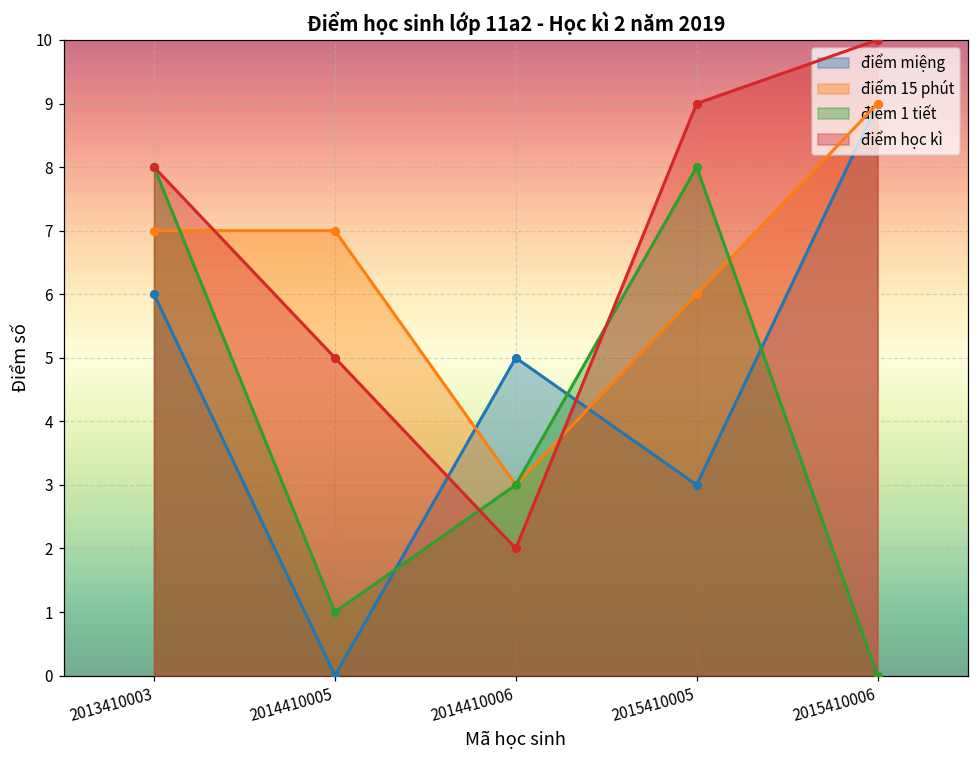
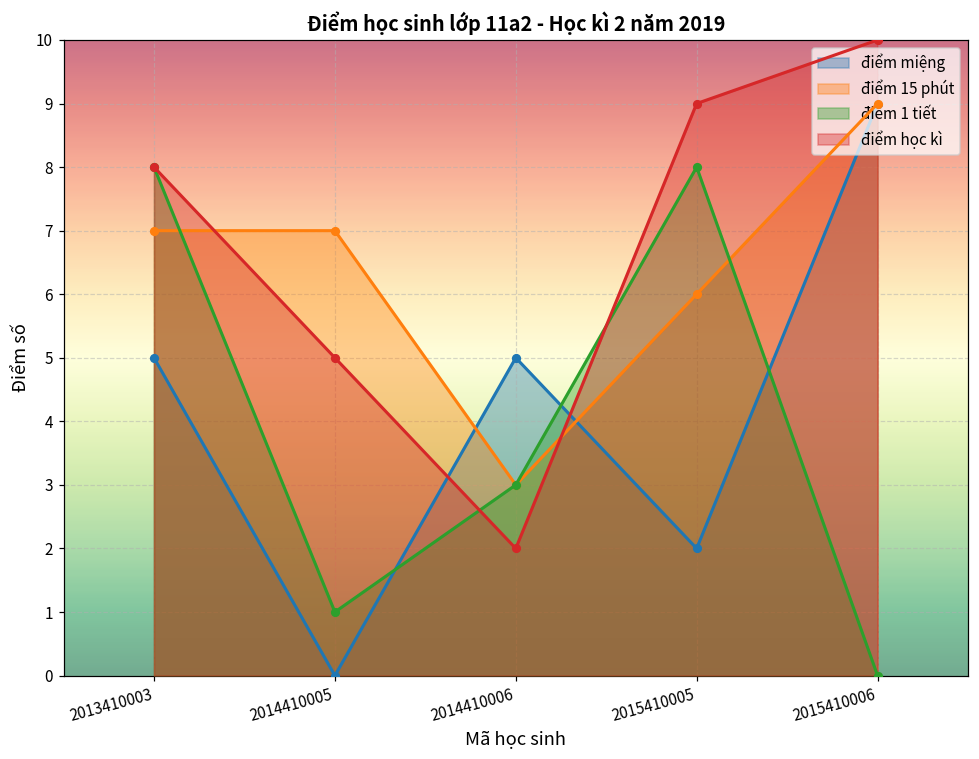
  {
    "điểm miệng": {
-     "2013410003": 6,
+     "2013410003": 5,
      "2014410005": 0,
      "2014410006": 5,
-     "2015410005": 3
+     "2015410005": 2
    },
    "điểm 1 tiết": {
      "2014410005": 1,
      "2015410005": 8,
      "2015410006": 0
    }
  }
